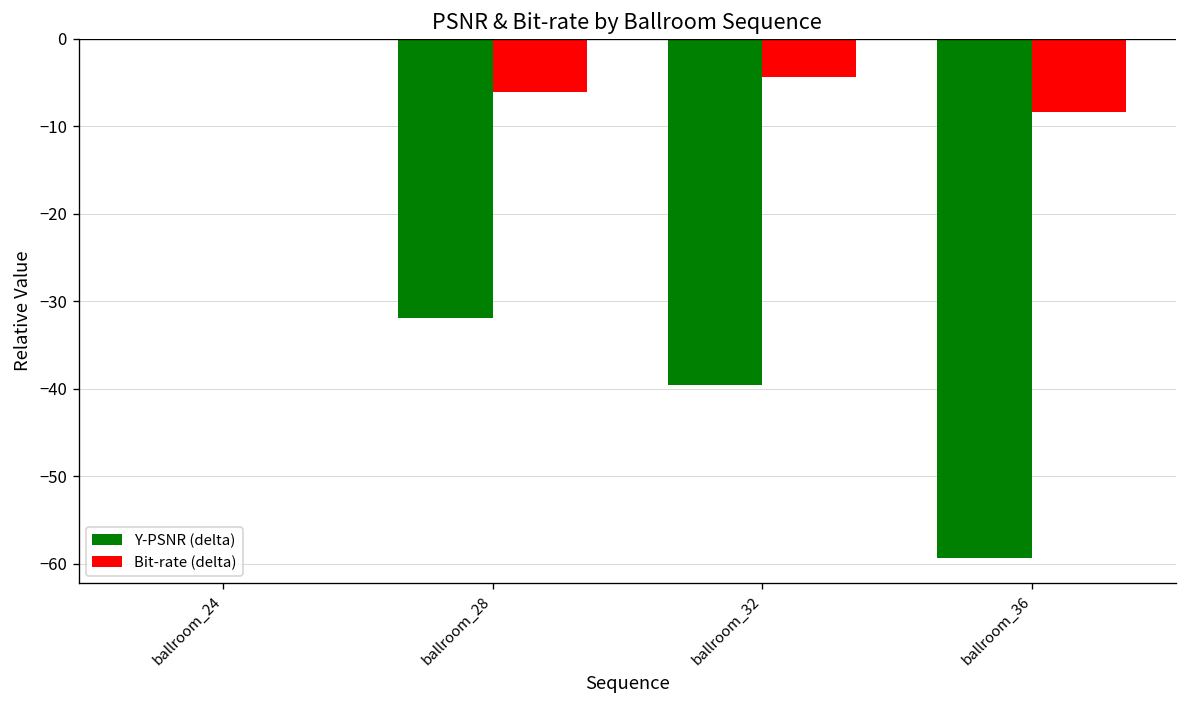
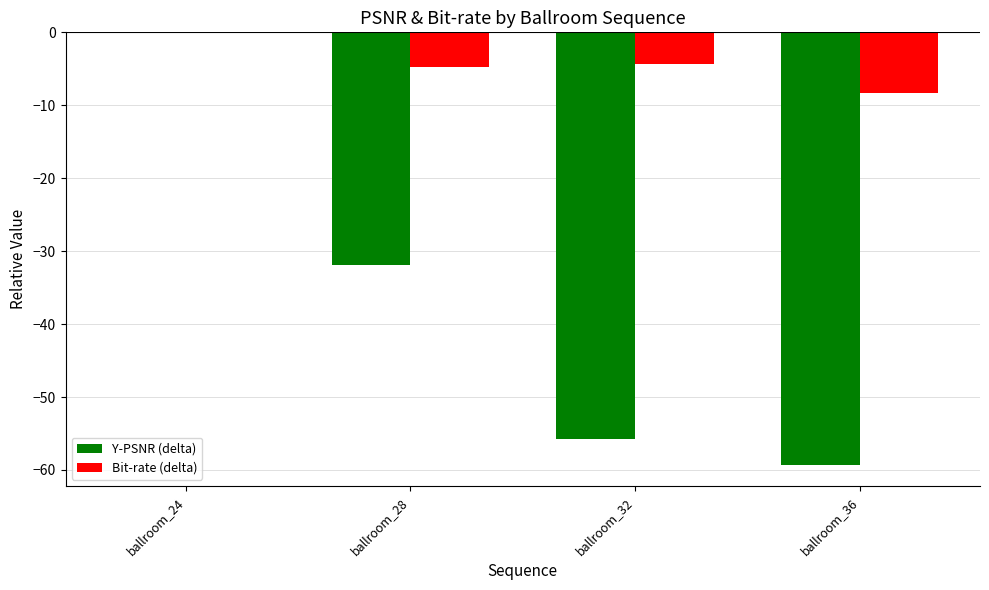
  {
    "Y-PSNR (delta)": {
      "ballroom_24": 0,
      "ballroom_28": -32,
-     "ballroom_32": -40,
+     "ballroom_32": -56,
      "ballroom_36": -59
    },
    "Bit-rate (delta)": {
      "ballroom_24": 0,
-     "ballroom_28": -6,
+     "ballroom_28": -5,
      "ballroom_32": -4,
      "ballroom_36": -8
    }
  }
